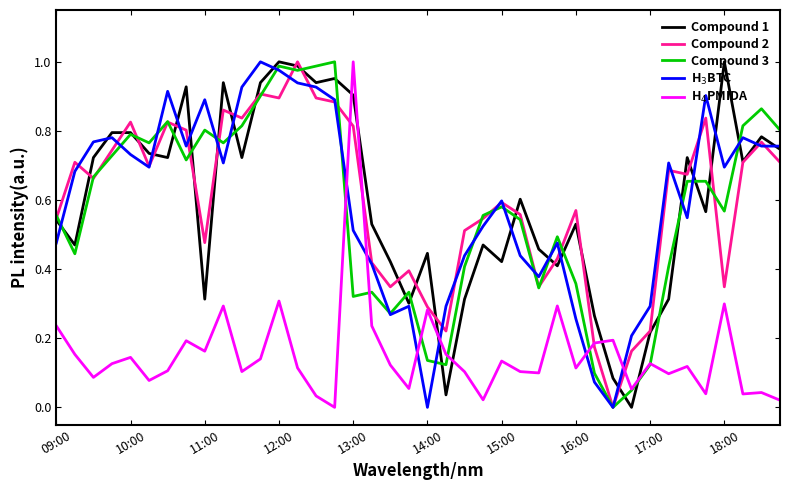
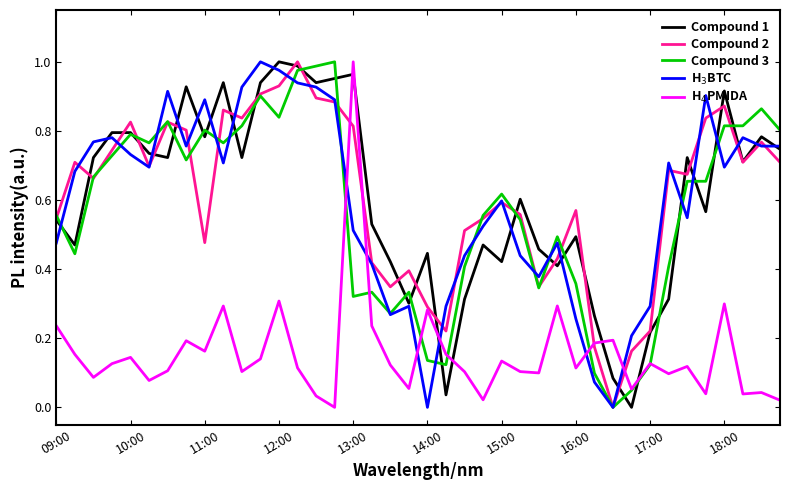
  {
    "Compound 1": {
-     "11:00": 0.31,
+     "11:00": 0.78,
      "12:00": 1.00,
-     "13:00": 0.90,
+     "13:00": 0.96,
      "14:00": 0.45,
      "15:00": 0.42,
-     "16:00": 0.53,
-     "18:00": 1.00
+     "16:00": 0.49,
+     "18:00": 0.92
    },
    "Compound 2": {
      "10:00": 0.83,
      "11:00": 0.48,
-     "12:00": 0.90,
+     "12:00": 0.93,
      "13:00": 0.81,
      "14:00": 0.29,
      "16:00": 0.57,
-     "18:00": 0.35
+     "18:00": 0.87
    },
    "Compound 3": {
      "09:00": 0.56,
      "11:00": 0.80,
-     "12:00": 0.99,
+     "12:00": 0.84,
      "13:00": 0.32,
      "14:00": 0.14,
-     "15:00": 0.58,
+     "15:00": 0.62,
      "16:00": 0.36,
-     "18:00": 0.57
+     "18:00": 0.81
    }
  }
